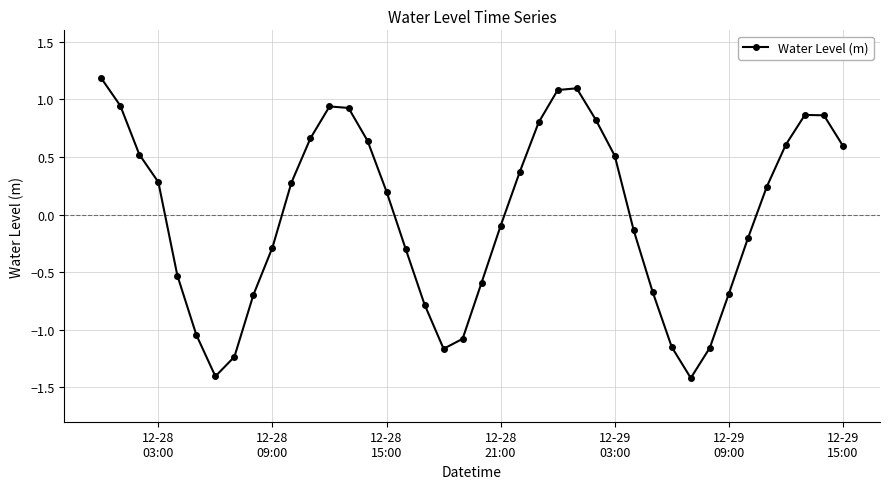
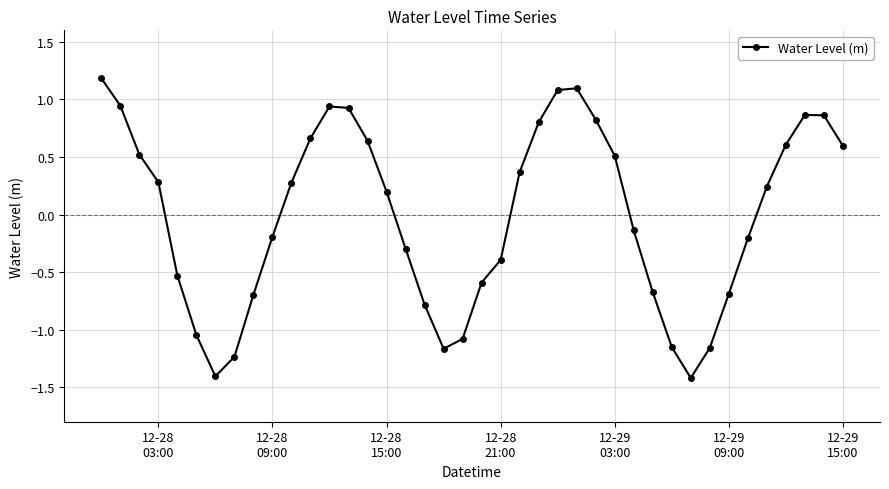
  {
    "12-28 03:00": 0.28,
-   "12-28 09:00": -0.29,
+   "12-28 09:00": -0.19,
    "12-28 15:00": 0.20,
-   "12-28 21:00": -0.10,
+   "12-28 21:00": -0.40,
    "12-29 03:00": 0.51,
    "12-29 09:00": -0.69,
    "12-29 15:00": 0.60
  }
